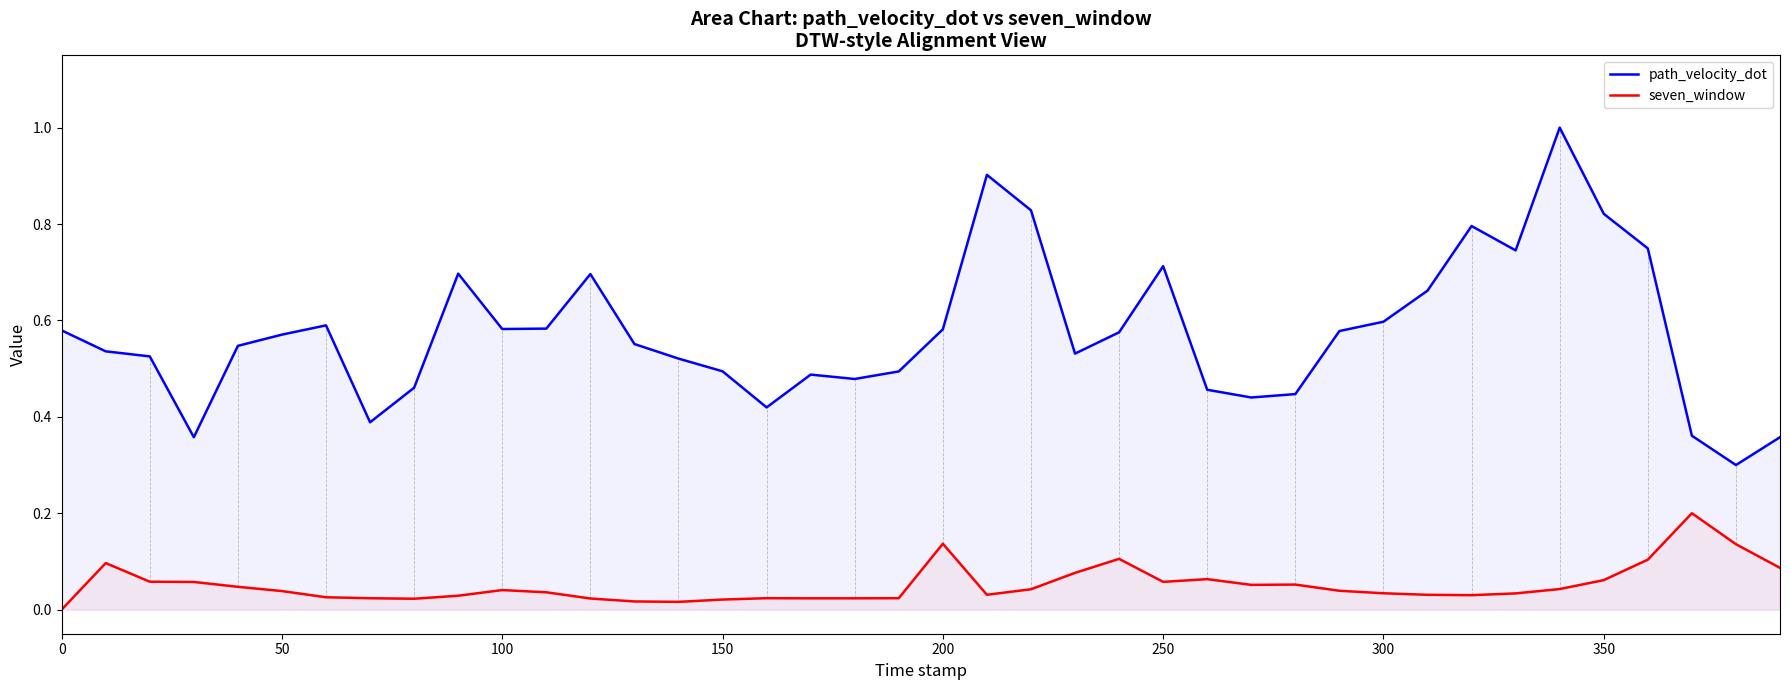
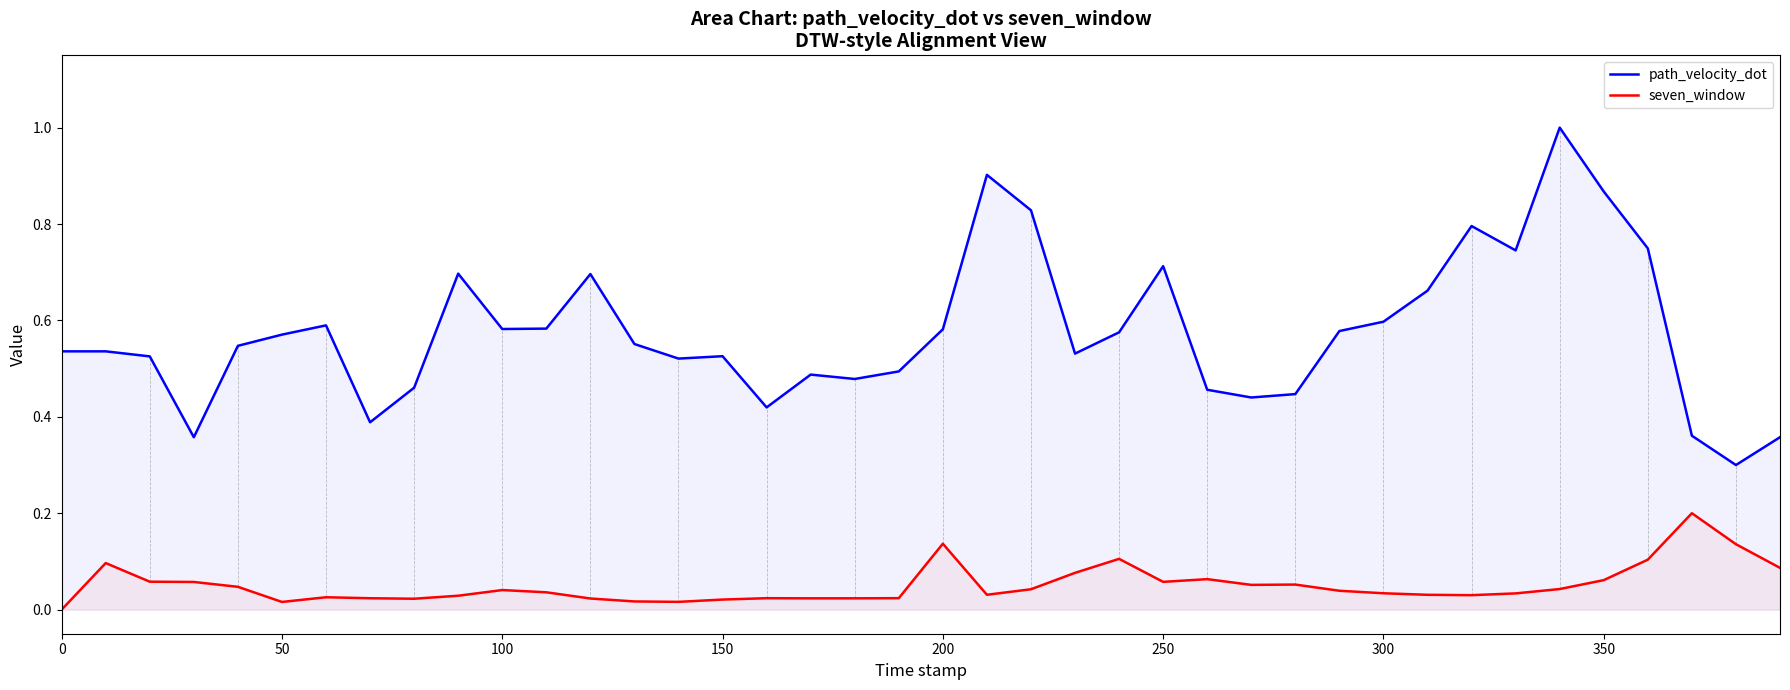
  {
    "path_velocity_dot": {
-     "0": 0.58,
+     "0": 0.54,
      "50": 0.57,
-     "150": 0.49,
+     "150": 0.53,
      "250": 0.71,
-     "350": 0.82
+     "350": 0.87
    },
    "seven_window": {
-     "50": 0.04,
+     "50": 0.02,
      "150": 0.02,
      "250": 0.06,
      "350": 0.06
    }
  }
